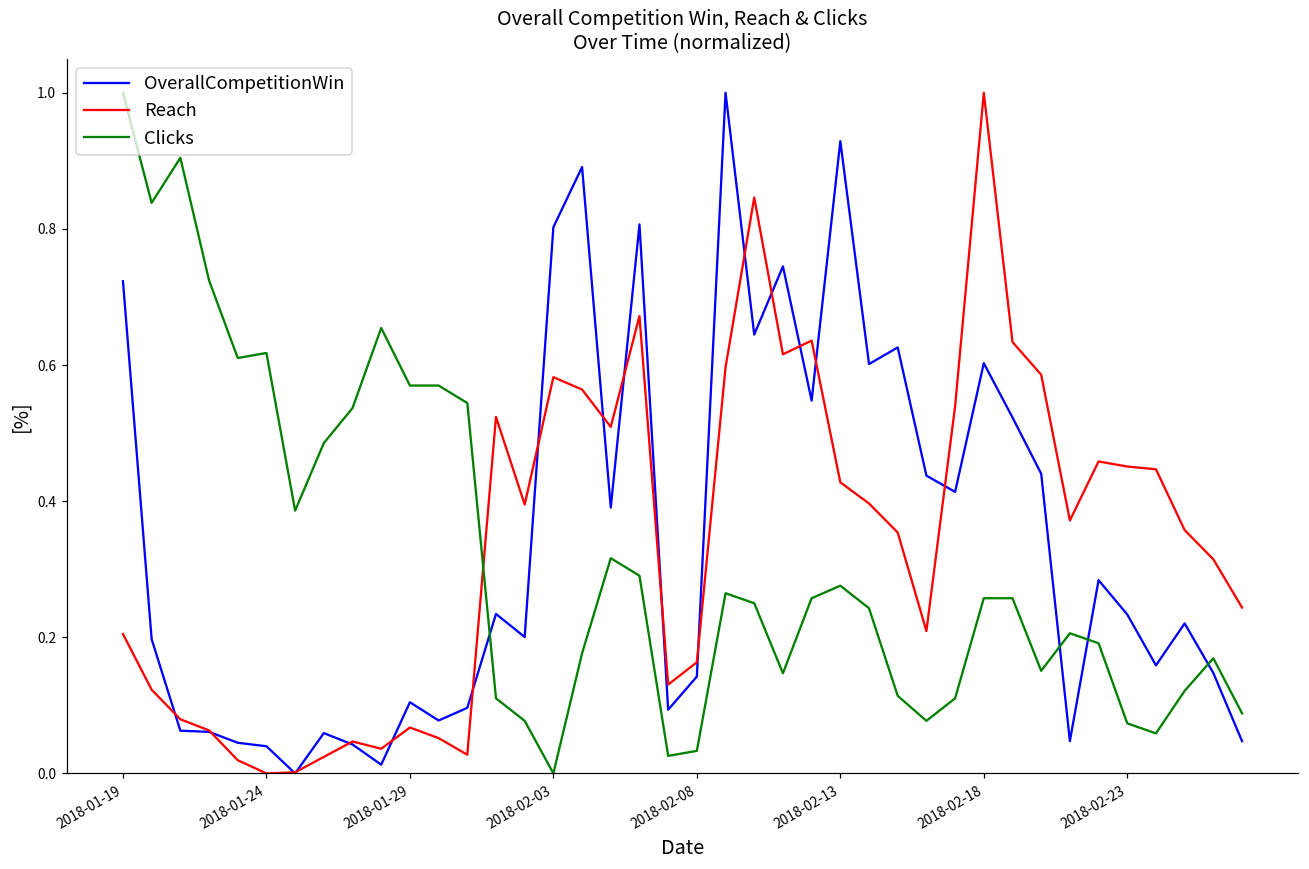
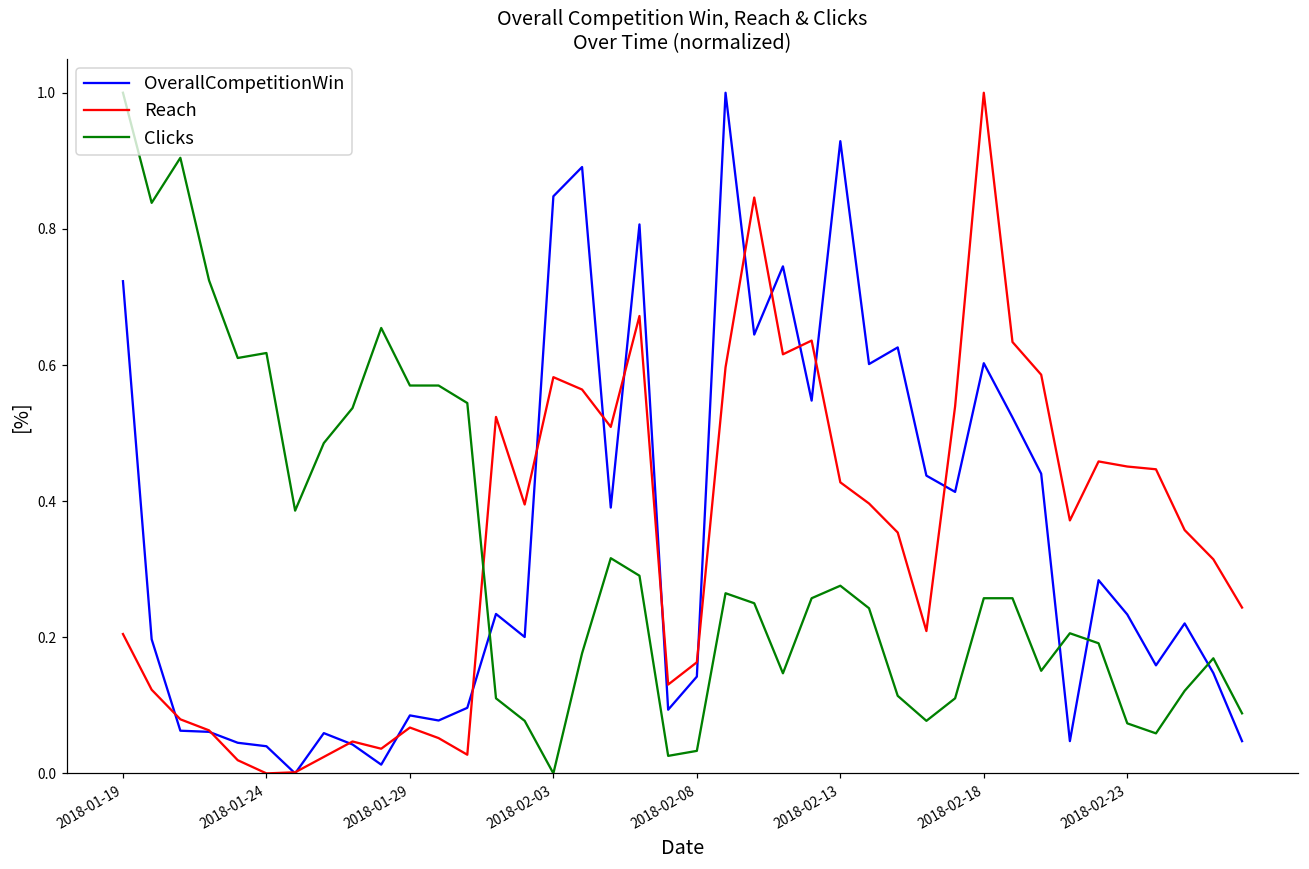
  {
    "OverallCompetitionWin": {
      "2018-01-19": 0.72,
      "2018-01-24": 0.04,
-     "2018-01-29": 0.10,
-     "2018-02-03": 0.80,
+     "2018-01-29": 0.09,
+     "2018-02-03": 0.85,
      "2018-02-08": 0.14,
      "2018-02-13": 0.93,
      "2018-02-18": 0.60,
      "2018-02-23": 0.23
    },
    "Reach": {
      "2018-01-19": 0.20,
      "2018-01-24": 0.00,
      "2018-01-29": 0.07,
      "2018-02-03": 0.58,
      "2018-02-08": 0.16,
      "2018-02-13": 0.43,
      "2018-02-18": 1.00,
      "2018-02-23": 0.45
    },
    "Clicks": {
      "2018-01-24": 0.62,
      "2018-01-29": 0.57,
      "2018-02-03": 0.00,
      "2018-02-08": 0.03,
      "2018-02-13": 0.28,
      "2018-02-18": 0.26,
      "2018-02-23": 0.07
    }
  }
